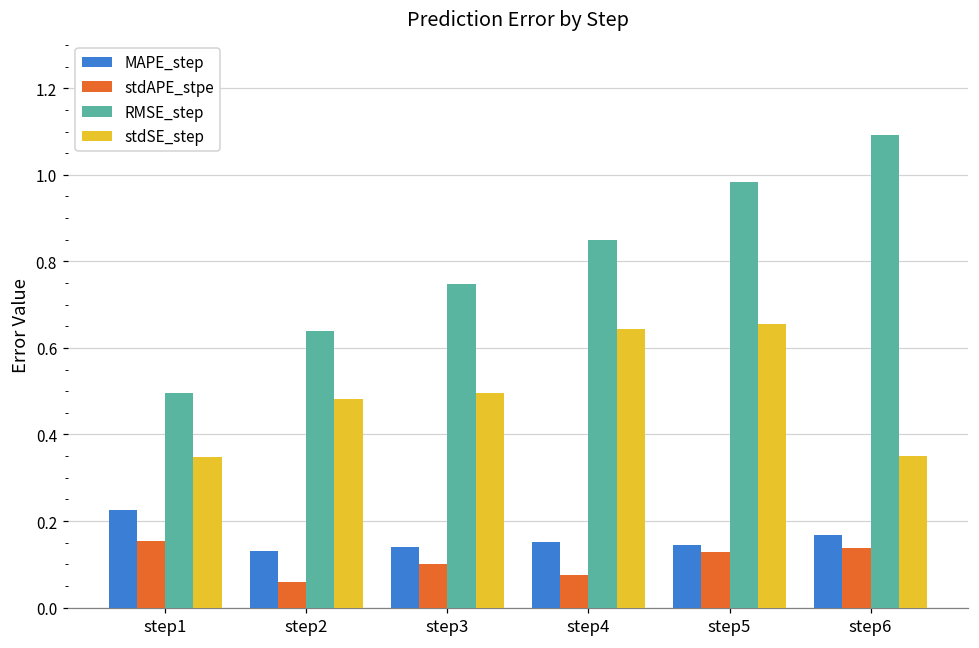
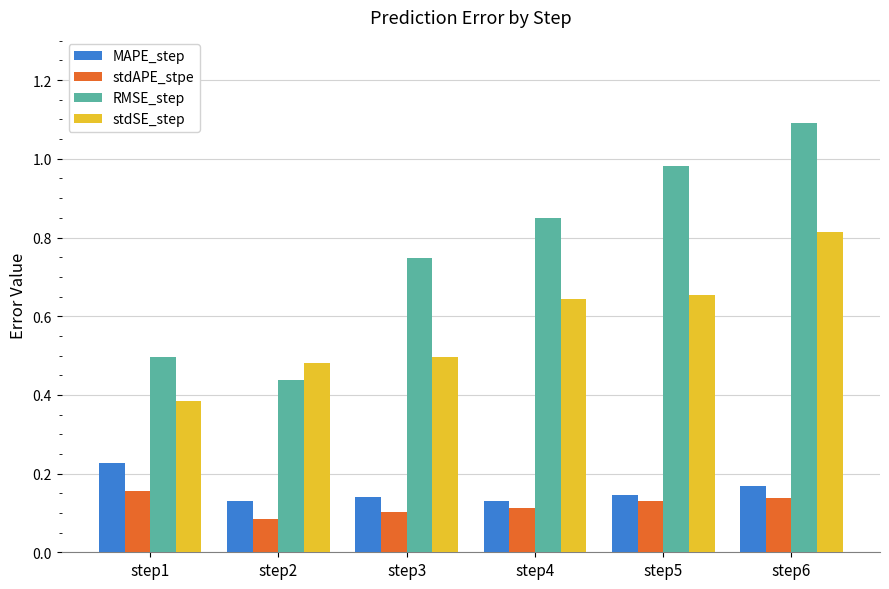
  {
    "MAPE_step": {
      "step1": 0.23,
      "step2": 0.13,
      "step3": 0.14,
-     "step4": 0.15,
+     "step4": 0.13,
      "step5": 0.15,
      "step6": 0.17
    },
    "stdAPE_stpe": {
      "step1": 0.15,
-     "step2": 0.06,
+     "step2": 0.08,
      "step3": 0.10,
-     "step4": 0.08,
+     "step4": 0.11,
      "step5": 0.13,
      "step6": 0.14
    },
    "RMSE_step": {
      "step1": 0.50,
-     "step2": 0.64,
+     "step2": 0.44,
      "step3": 0.75,
      "step4": 0.85,
      "step5": 0.98,
      "step6": 1.09
    },
    "stdSE_step": {
-     "step1": 0.35,
+     "step1": 0.38,
      "step2": 0.48,
      "step3": 0.50,
      "step4": 0.64,
      "step5": 0.65,
-     "step6": 0.35
+     "step6": 0.81
    }
  }
